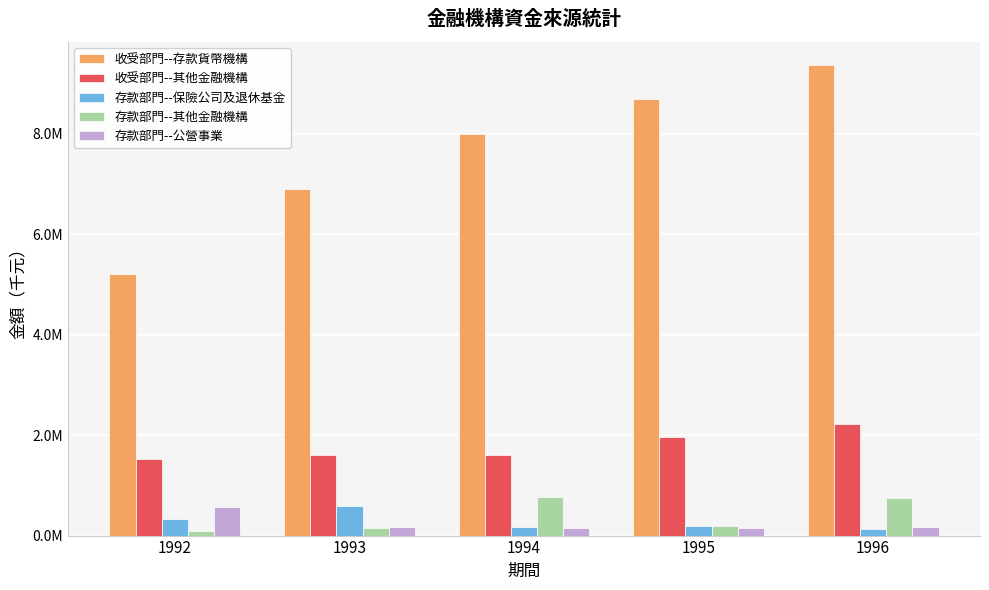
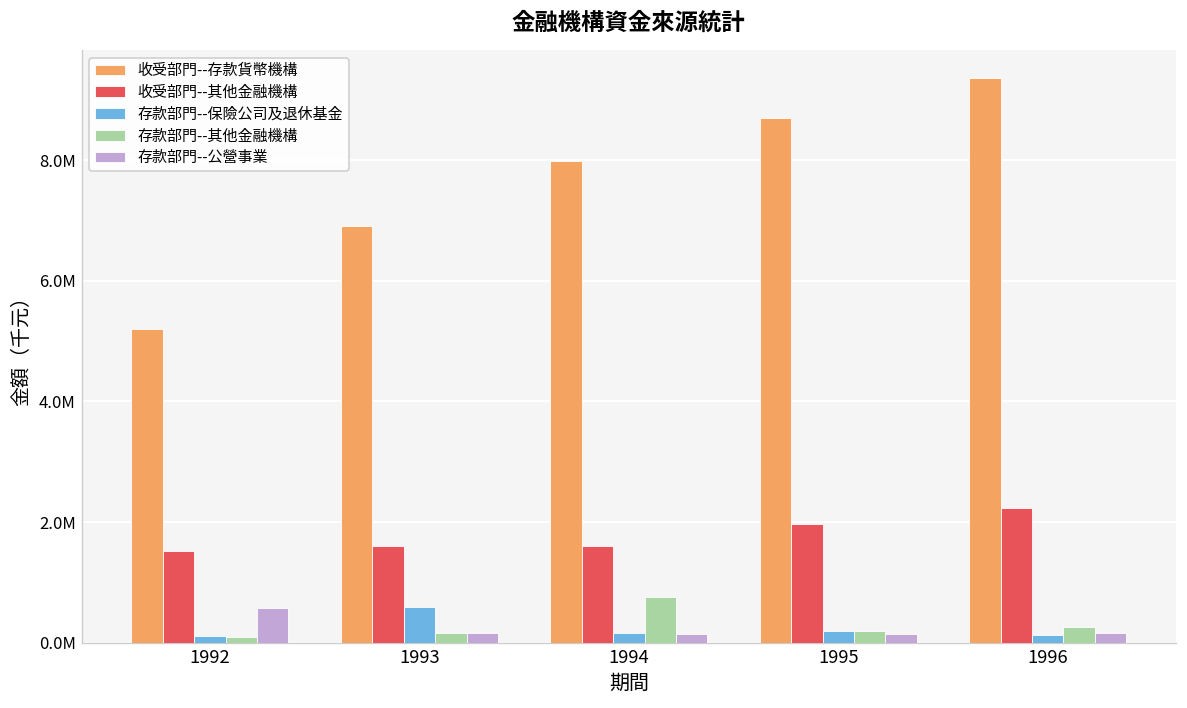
  {
    "收受部門--存款貨幣機構": {
      "1992": 5200000,
      "1993": 6900000,
      "1994": 8000000,
      "1995": 8700000,
      "1996": 9400000
    },
    "收受部門--其他金融機構": {
      "1992": 1500000,
      "1993": 1600000,
      "1994": 1600000,
      "1995": 2000000,
      "1996": 2200000
    },
    "存款部門--保險公司及退休基金": {
-     "1992": 300000,
+     "1992": 100000,
      "1993": 600000,
      "1994": 200000,
      "1995": 200000,
      "1996": 100000
    },
    "存款部門--其他金融機構": {
      "1992": 100000,
      "1993": 200000,
      "1994": 800000,
      "1995": 200000,
-     "1996": 800000
+     "1996": 300000
    },
    "存款部門--公營事業": {
      "1992": 600000,
      "1993": 200000,
      "1994": 100000,
      "1995": 100000,
      "1996": 200000
    }
  }
